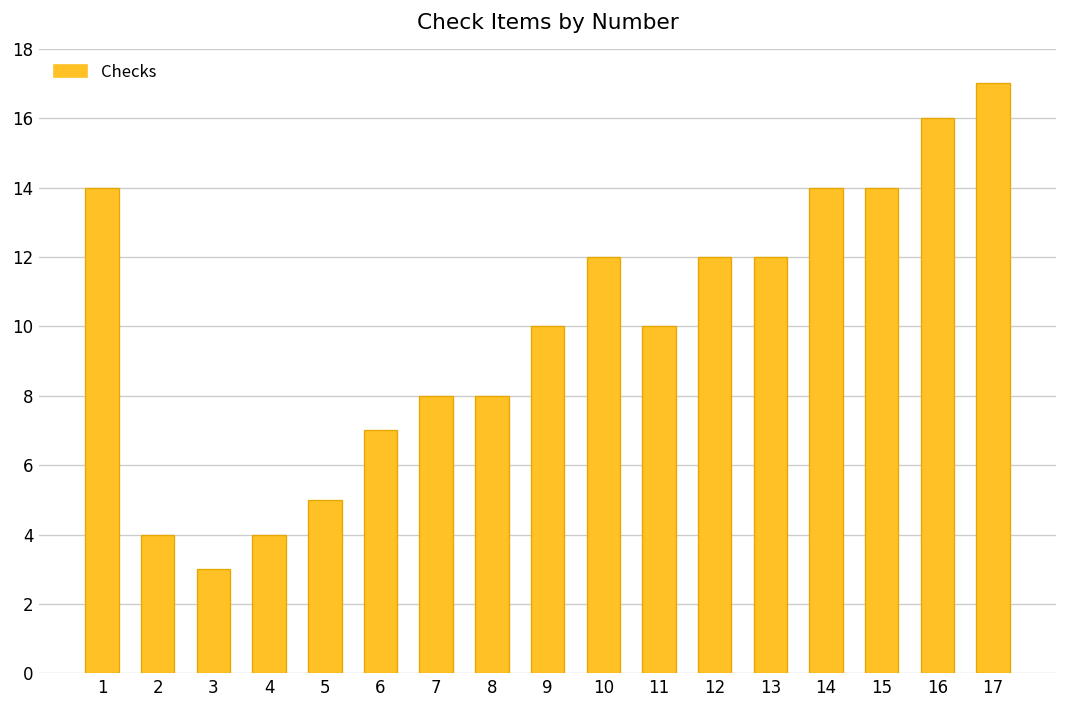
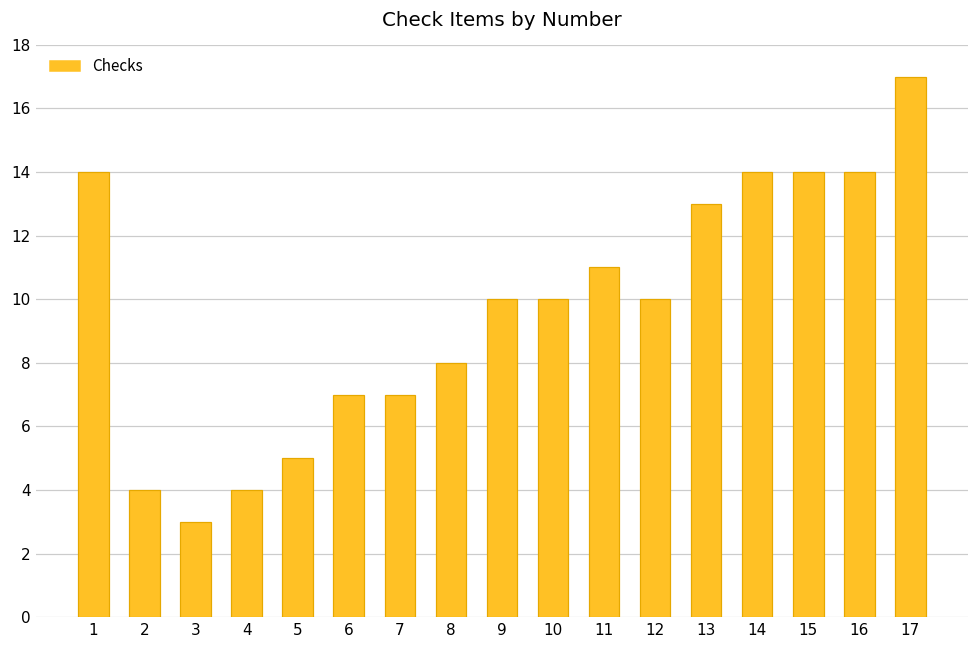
  {
    "1": 14,
    "2": 4,
    "3": 3,
    "4": 4,
    "5": 5,
    "6": 7,
-   "7": 8,
+   "7": 7,
    "8": 8,
    "9": 10,
-   "10": 12,
-   "11": 10,
-   "12": 12,
-   "13": 12,
+   "10": 10,
+   "11": 11,
+   "12": 10,
+   "13": 13,
    "14": 14,
    "15": 14,
-   "16": 16,
+   "16": 14,
    "17": 17
  }
